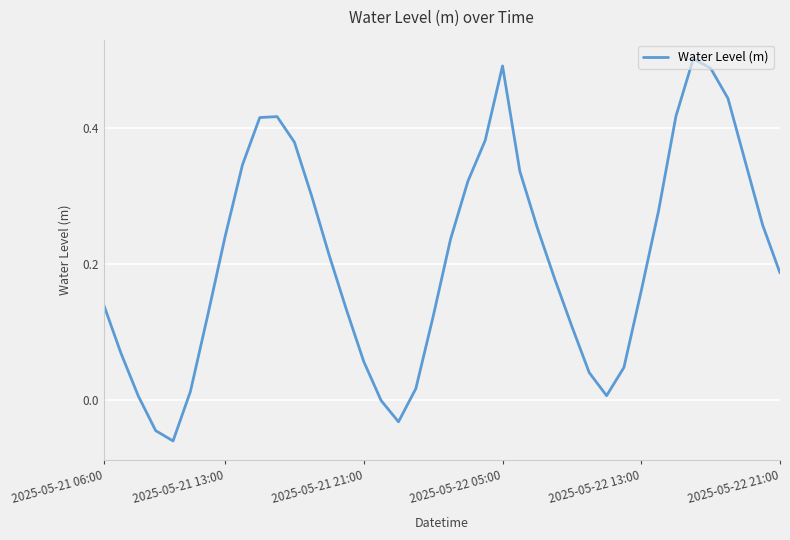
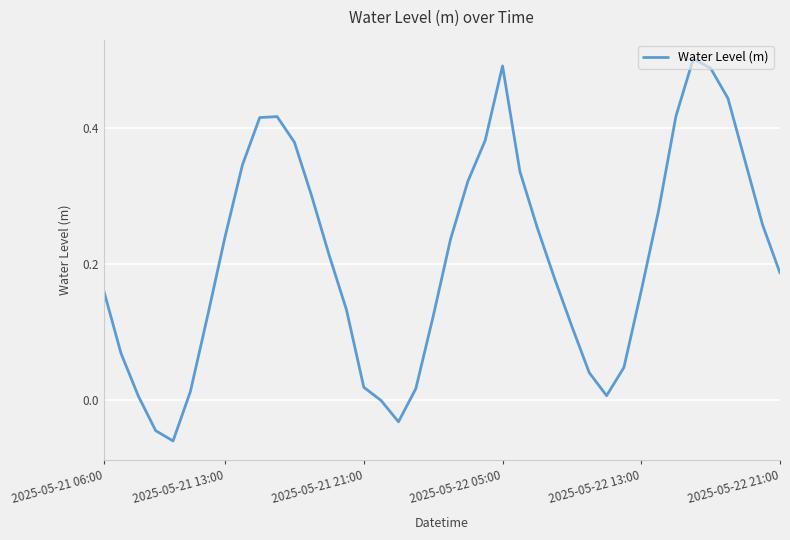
  {
-   "2025-05-21 06:00": 0.14,
+   "2025-05-21 06:00": 0.16,
    "2025-05-21 13:00": 0.24,
-   "2025-05-21 21:00": 0.06,
+   "2025-05-21 21:00": 0.02,
    "2025-05-22 05:00": 0.49,
    "2025-05-22 13:00": 0.16,
    "2025-05-22 21:00": 0.19
  }
